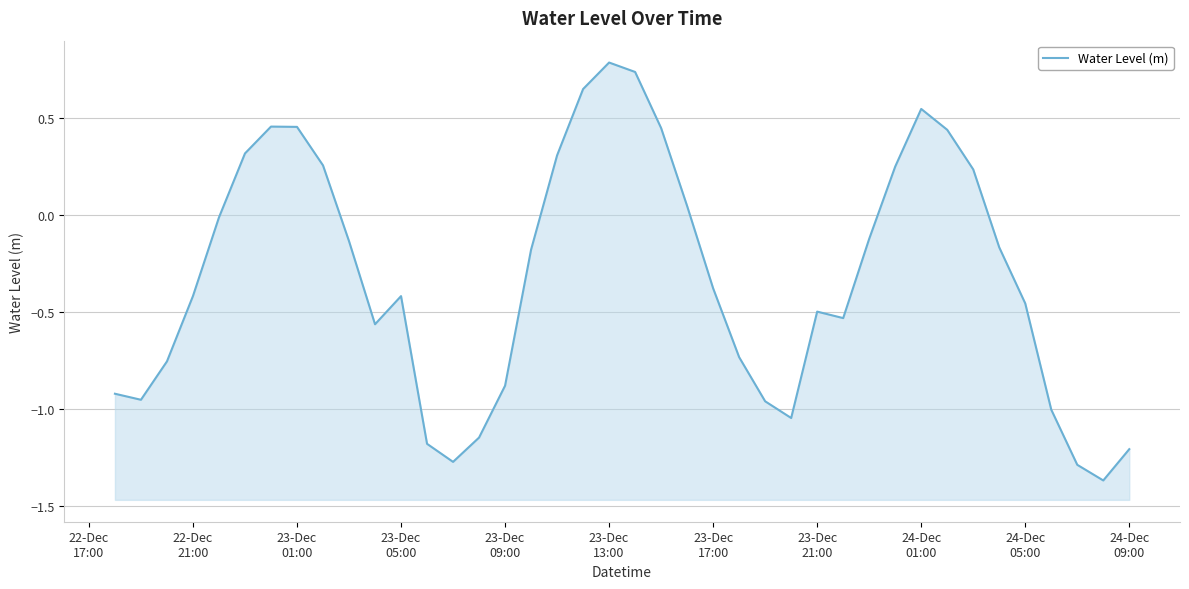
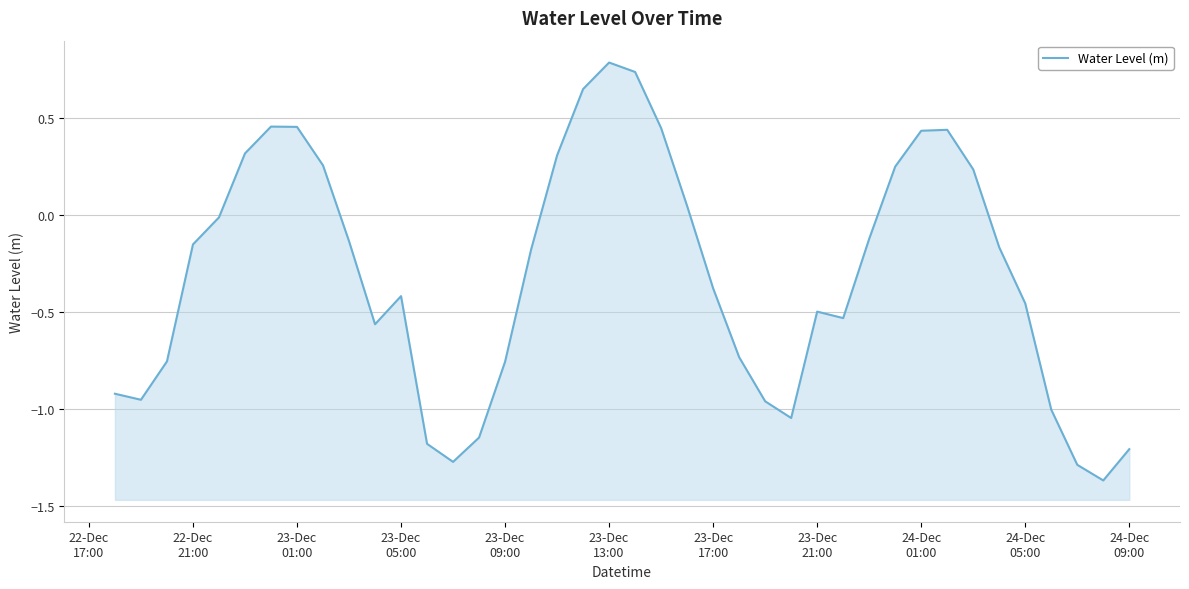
  {
-   "22-Dec 21:00": -0.42,
+   "22-Dec 21:00": -0.15,
    "23-Dec 01:00": 0.46,
    "23-Dec 05:00": -0.42,
-   "23-Dec 09:00": -0.88,
+   "23-Dec 09:00": -0.75,
    "23-Dec 13:00": 0.79,
    "23-Dec 17:00": -0.38,
    "23-Dec 21:00": -0.50,
-   "24-Dec 01:00": 0.55,
+   "24-Dec 01:00": 0.44,
    "24-Dec 05:00": -0.45,
    "24-Dec 09:00": -1.20
  }
